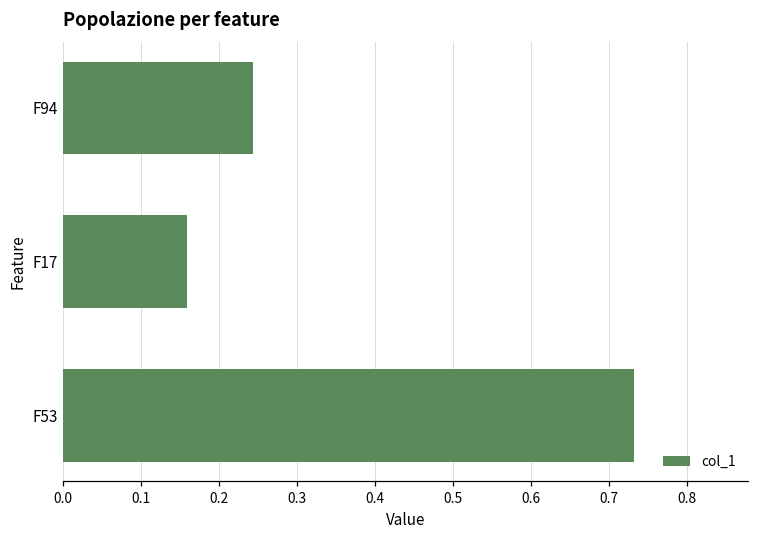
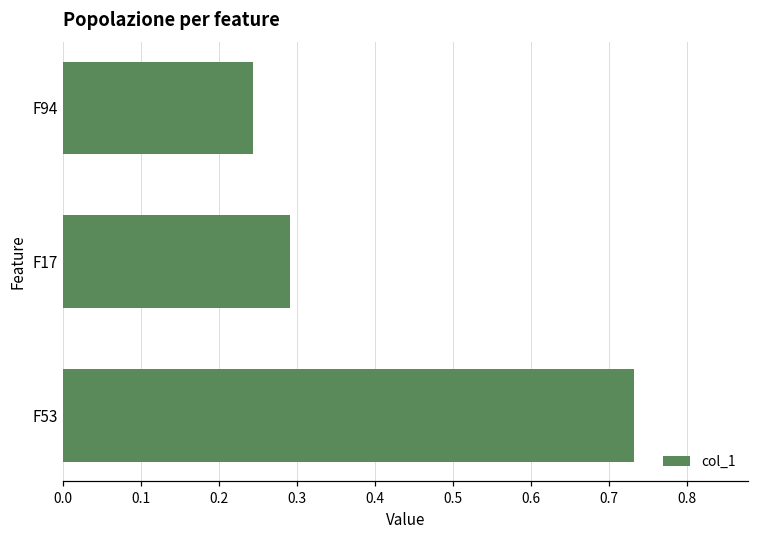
  {
    "F94": 0.24,
-   "F17": 0.16,
+   "F17": 0.29,
    "F53": 0.73
  }
